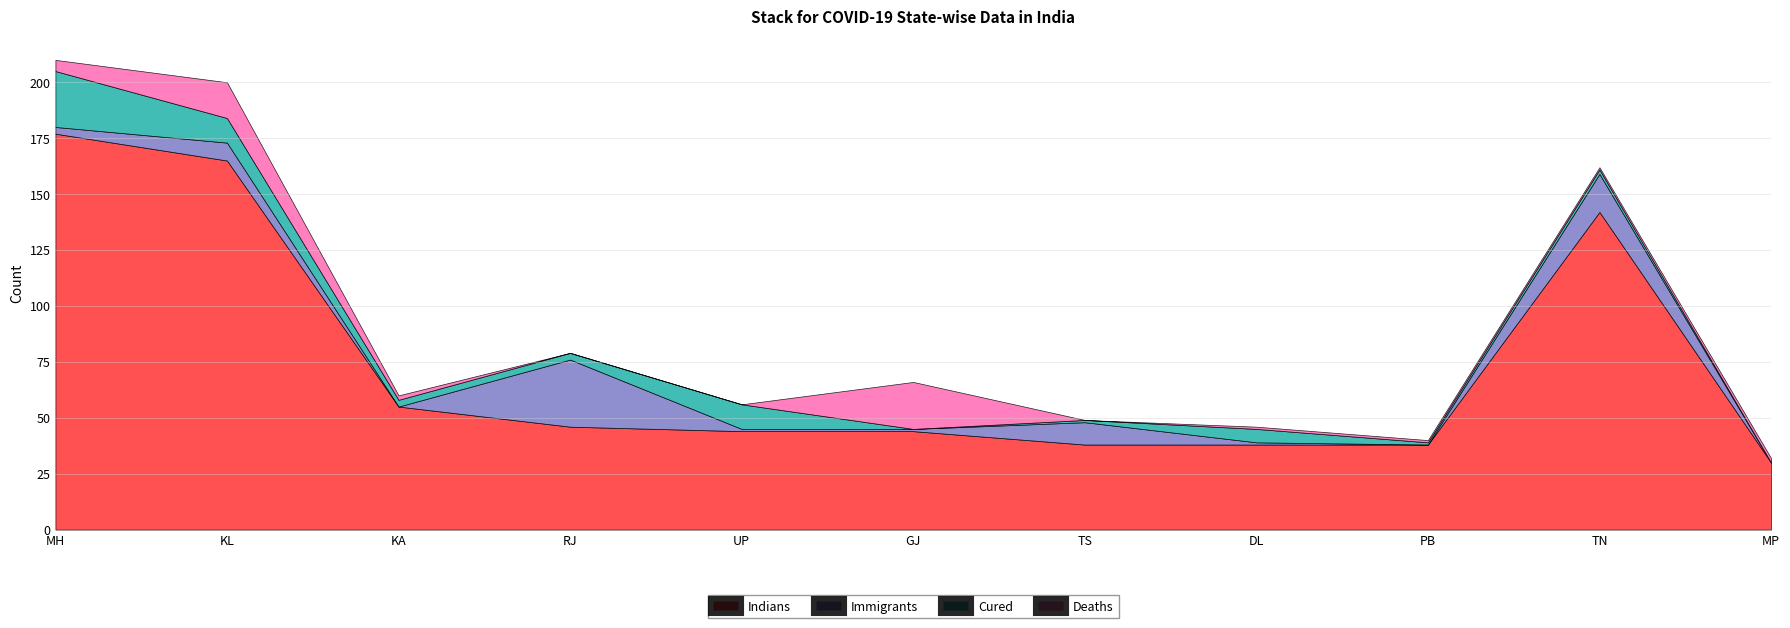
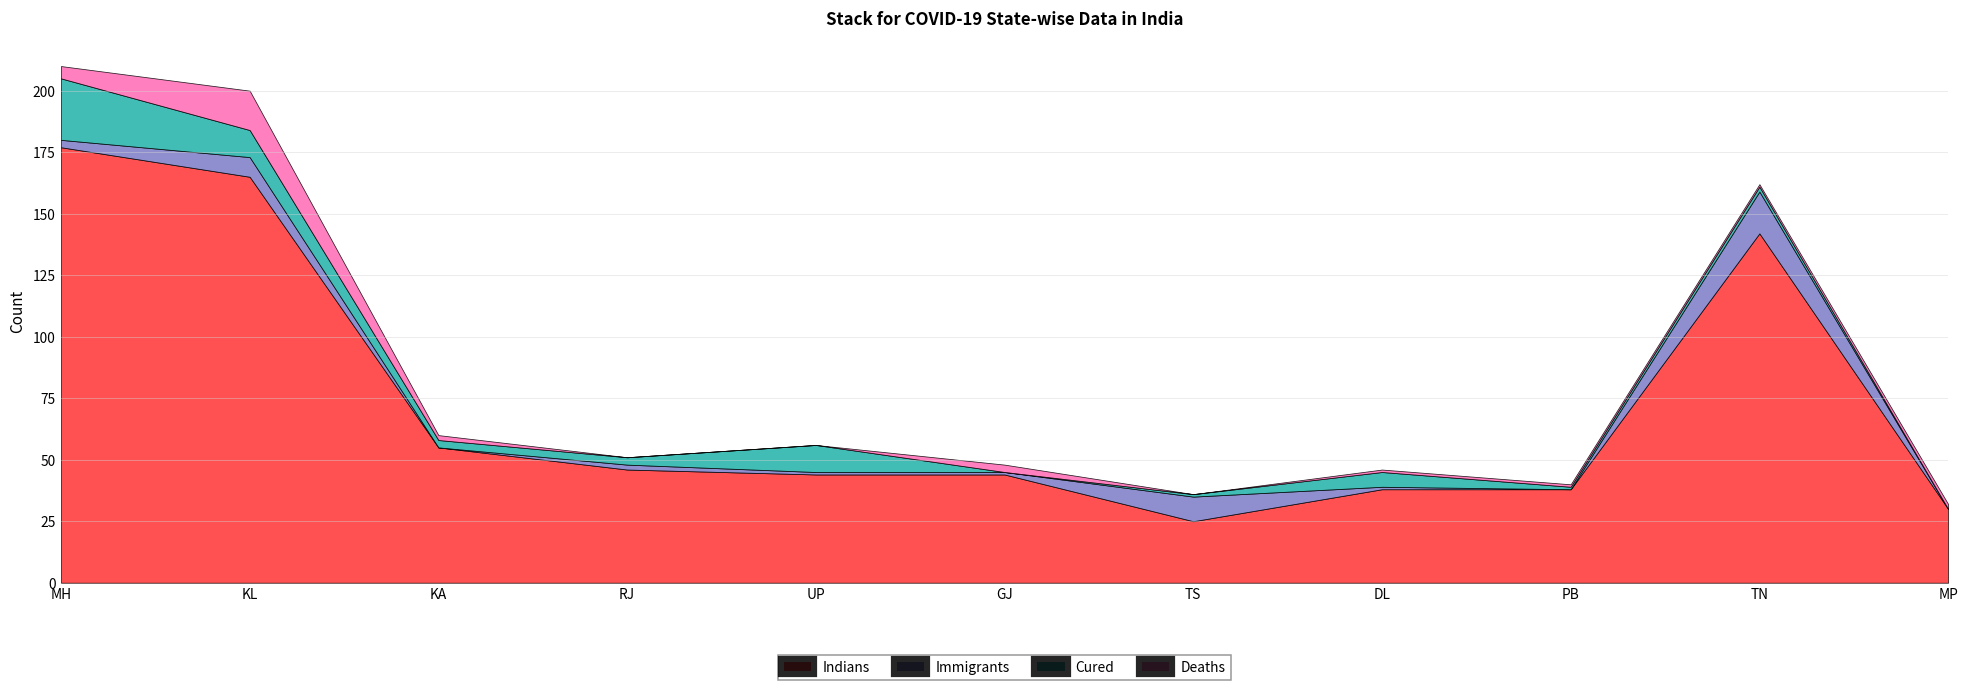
  {
    "Indians": {
      "MH": 177,
      "KL": 165,
      "RJ": 46,
-     "TS": 38,
+     "TS": 25,
      "TN": 142
    },
    "Immigrants": {
      "MH": 3,
      "KL": 8,
-     "RJ": 30,
+     "RJ": 2,
      "TN": 17
    },
    "Cured": {
      "MH": 25,
      "KL": 11,
      "KA": 3
    },
    "Deaths": {
      "MH": 5,
      "KL": 16,
      "KA": 2,
-     "GJ": 21,
+     "GJ": 3,
      "MP": 2
    }
  }
